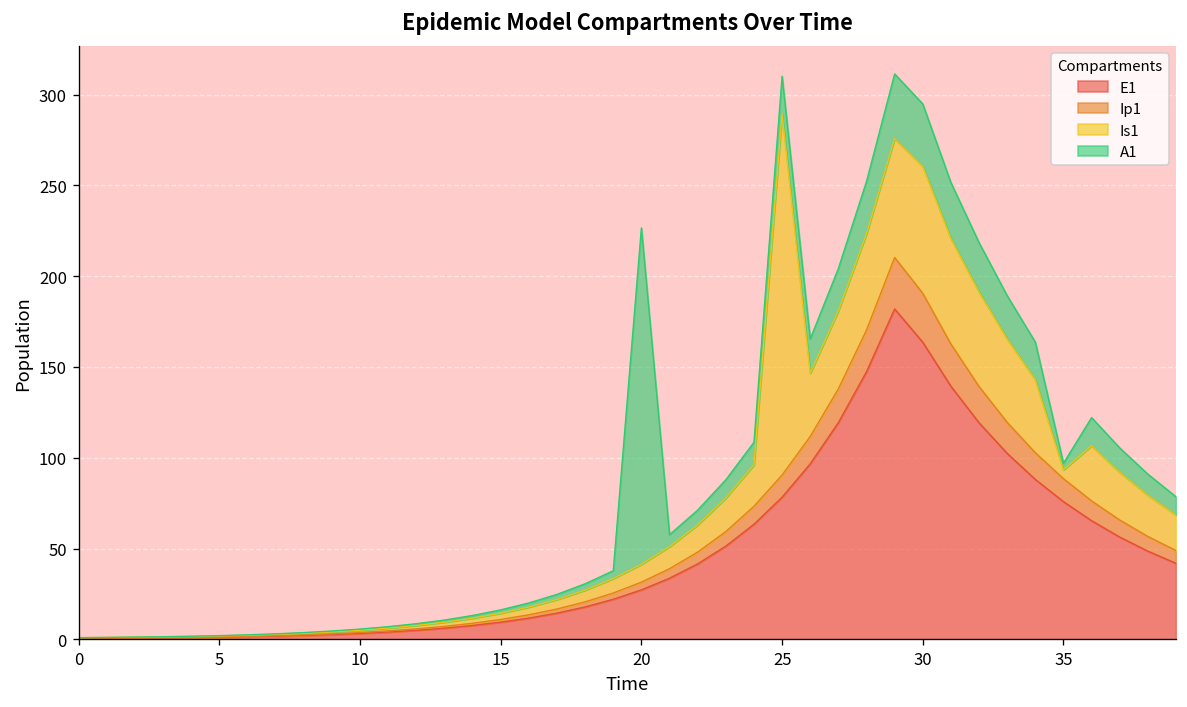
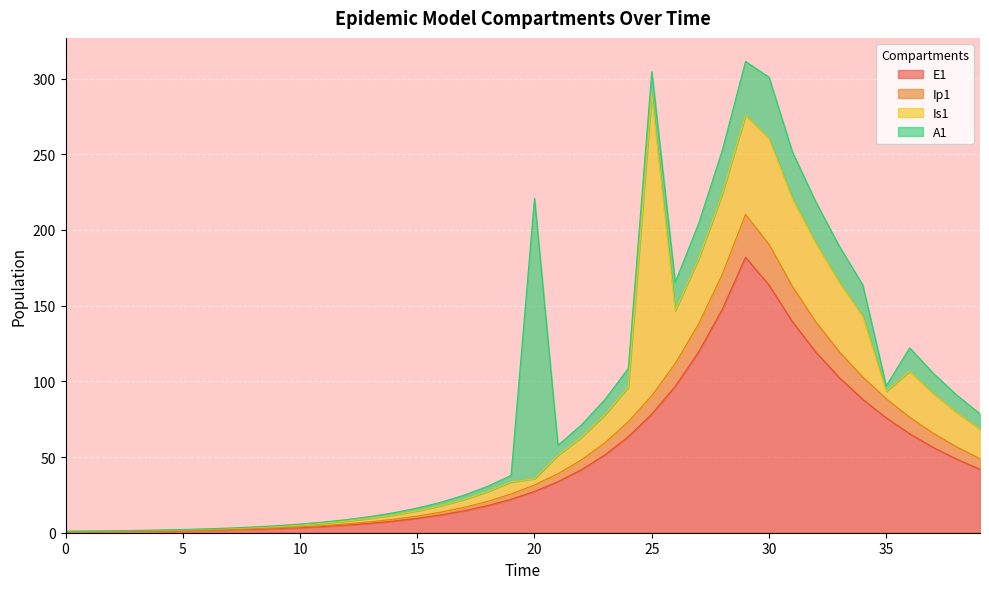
  {
    "Is1": {
      "15": 3,
-     "20": 10,
+     "20": 4,
      "25": 199,
      "30": 70,
      "35": 5
    },
    "A1": {
      "15": 2,
      "20": 185,
-     "25": 21,
-     "30": 34,
+     "25": 15,
+     "30": 40,
      "35": 4
    }
  }
